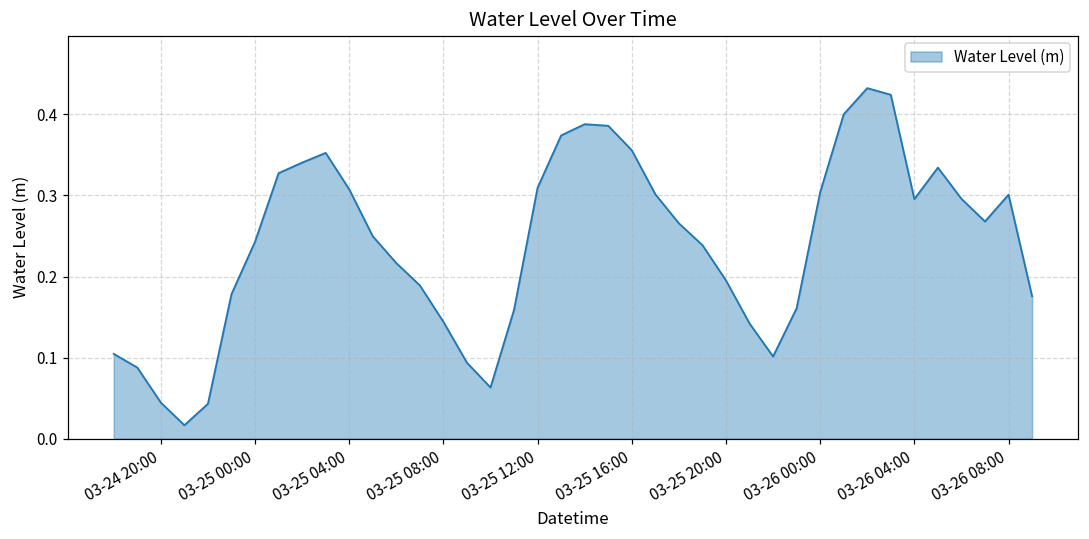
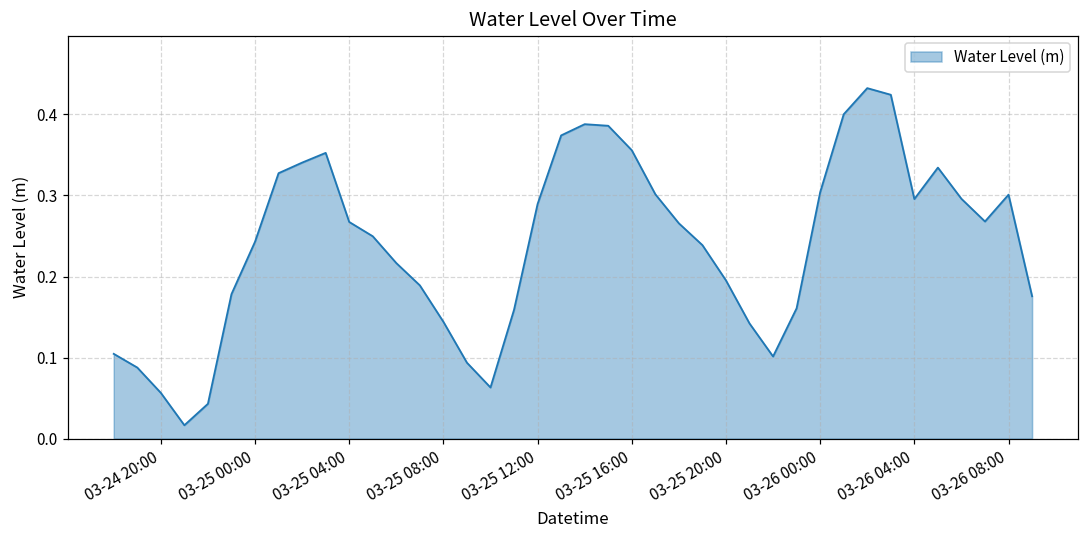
  {
-   "03-24 20:00": 0.04,
+   "03-24 20:00": 0.06,
    "03-25 00:00": 0.24,
-   "03-25 04:00": 0.31,
+   "03-25 04:00": 0.27,
    "03-25 08:00": 0.14,
-   "03-25 12:00": 0.31,
+   "03-25 12:00": 0.29,
    "03-25 16:00": 0.36,
    "03-25 20:00": 0.20,
    "03-26 00:00": 0.30,
    "03-26 04:00": 0.30,
    "03-26 08:00": 0.30
  }
